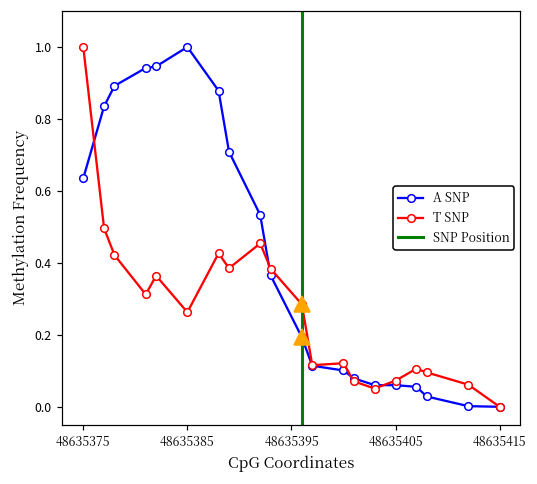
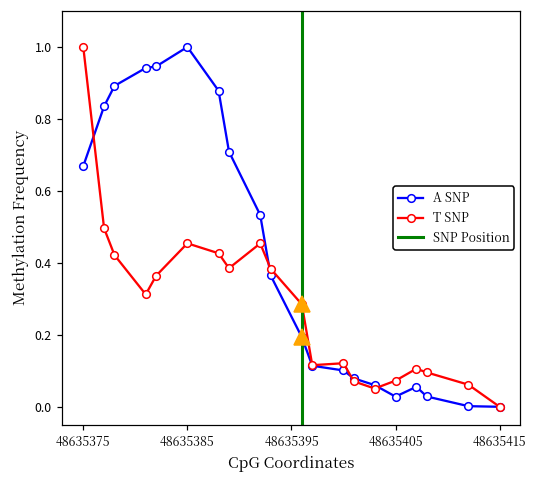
  {
    "A SNP": {
-     "48635375": 0.64,
+     "48635375": 0.67,
      "48635385": 1.00,
-     "48635405": 0.06
+     "48635405": 0.03
    },
    "T SNP": {
      "48635375": 1.00,
-     "48635385": 0.26,
+     "48635385": 0.45,
      "48635405": 0.07
    }
  }
